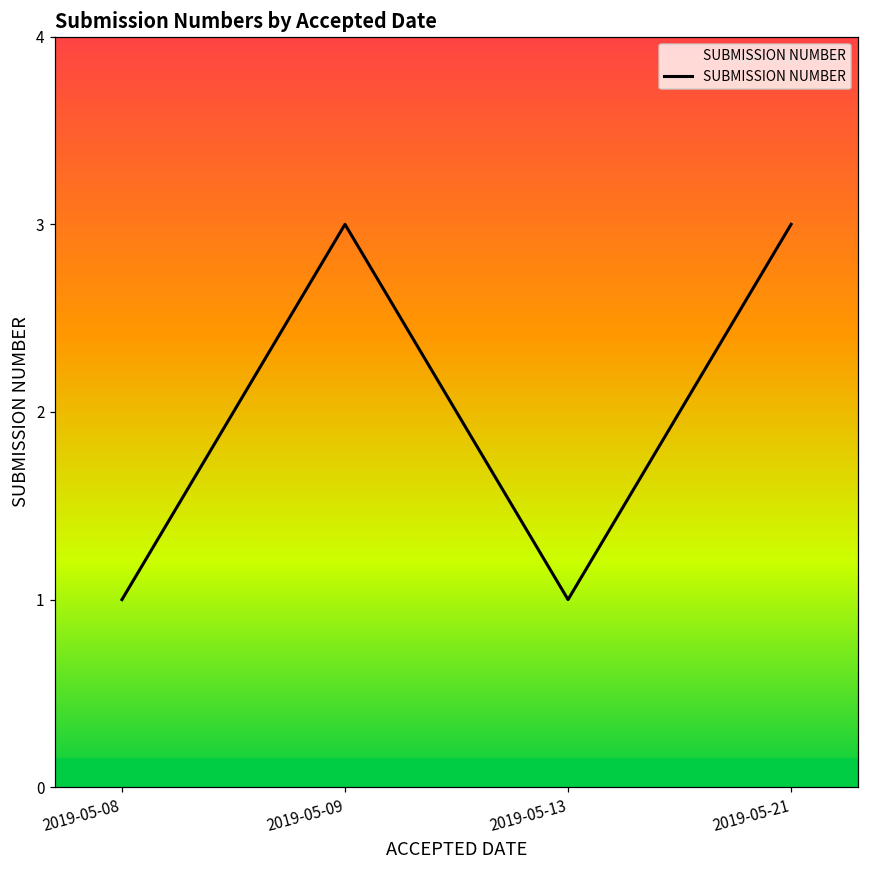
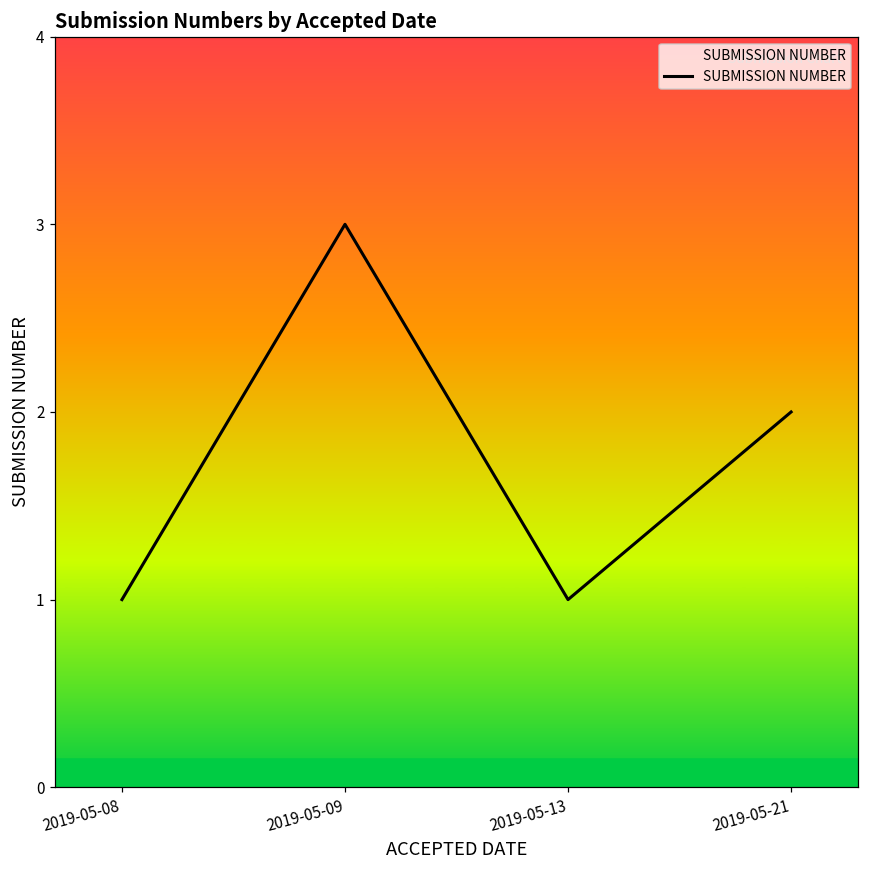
  {
    "2019-05-08": 1,
    "2019-05-09": 3,
    "2019-05-13": 1,
-   "2019-05-21": 3
+   "2019-05-21": 2
  }
